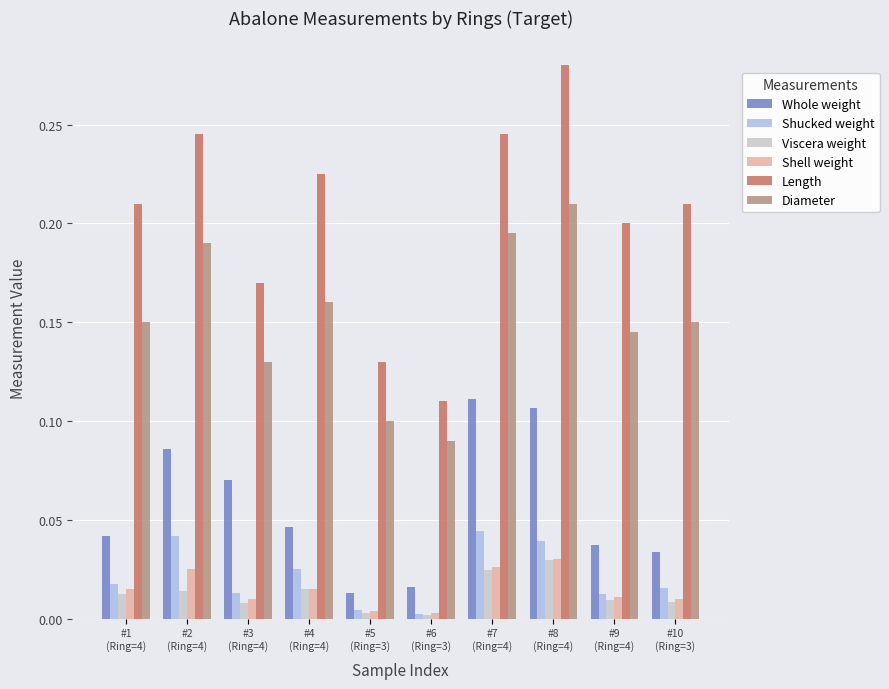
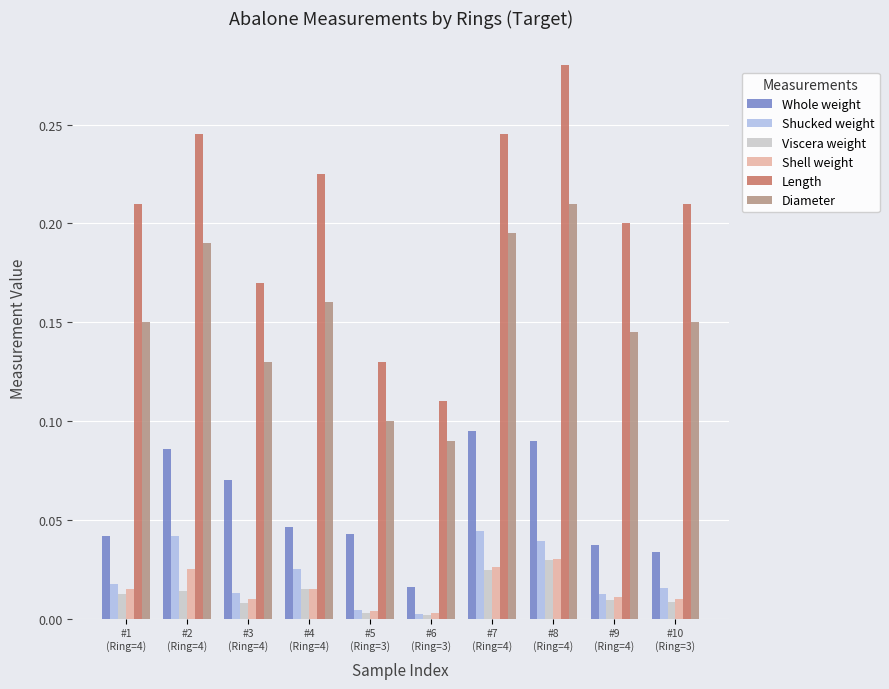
  {
    "Whole weight": {
      "#1 (Ring=4)": 0.042,
      "#2 (Ring=4)": 0.086,
      "#3 (Ring=4)": 0.070,
      "#4 (Ring=4)": 0.047,
-     "#5 (Ring=3)": 0.013,
+     "#5 (Ring=3)": 0.043,
      "#6 (Ring=3)": 0.016,
-     "#7 (Ring=4)": 0.111,
-     "#8 (Ring=4)": 0.107,
+     "#7 (Ring=4)": 0.095,
+     "#8 (Ring=4)": 0.090,
      "#9 (Ring=4)": 0.037,
      "#10 (Ring=3)": 0.034
    }
  }
